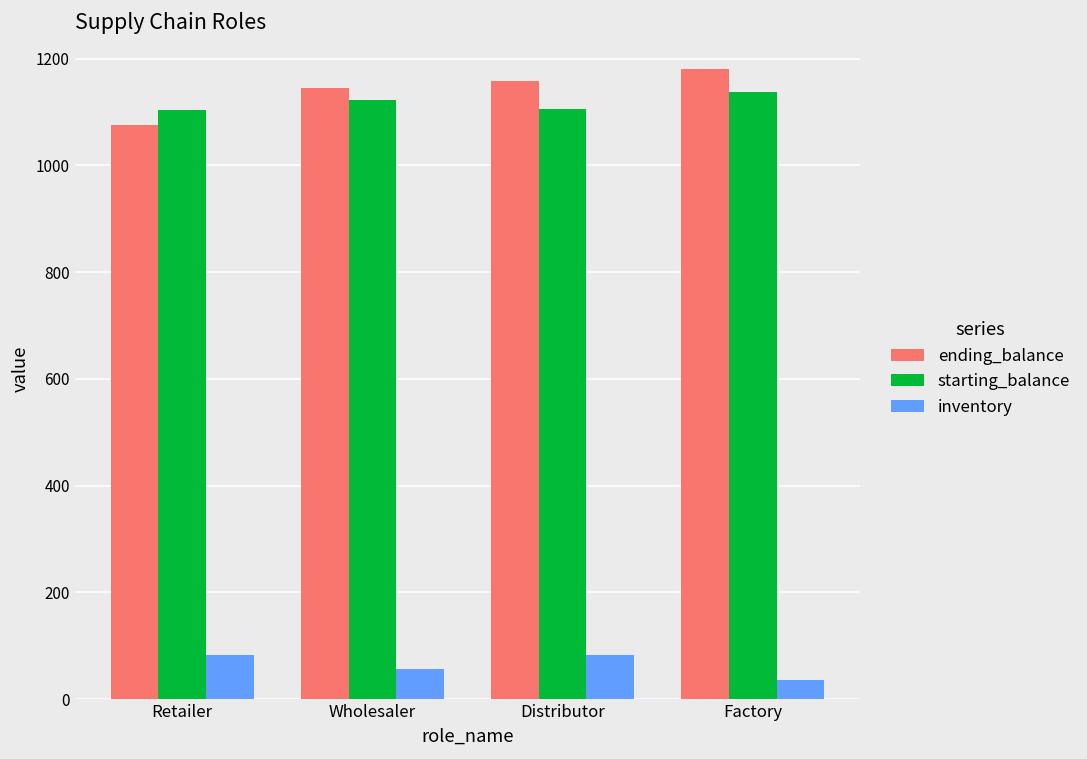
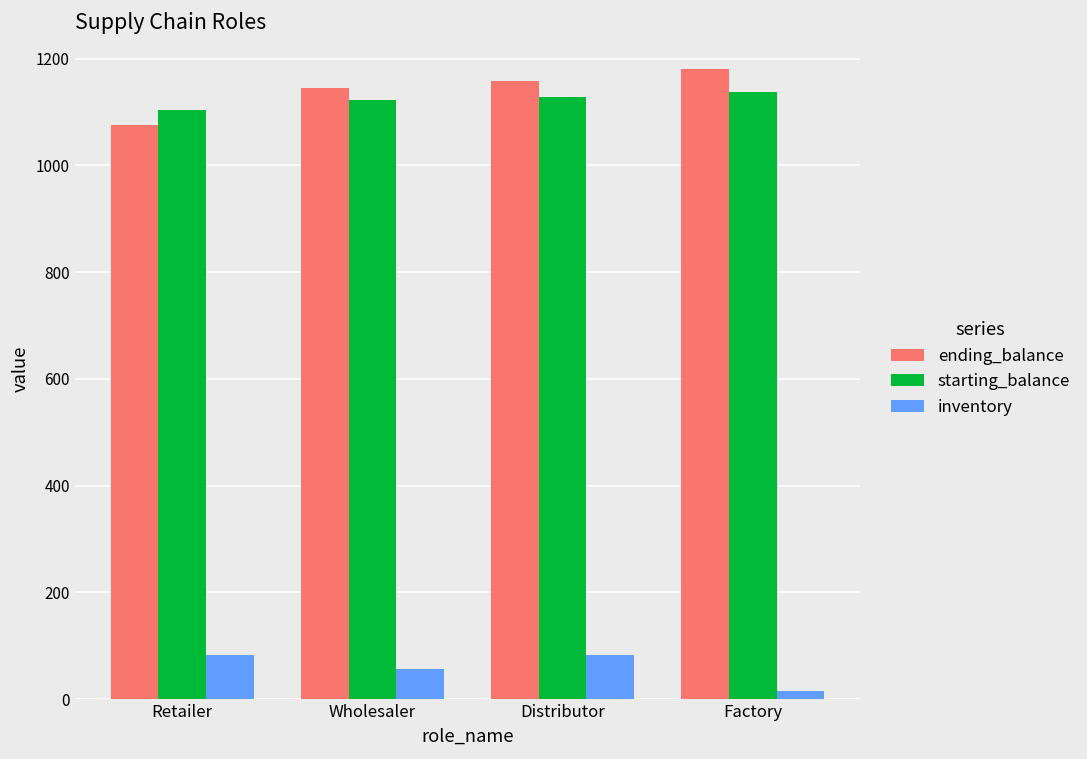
  {
    "ending_balance": {
      "Retailer": 1080,
      "Wholesaler": 1150,
      "Distributor": 1160,
      "Factory": 1180
    },
    "starting_balance": {
      "Retailer": 1100,
      "Wholesaler": 1120,
-     "Distributor": 1110,
+     "Distributor": 1130,
      "Factory": 1140
    },
    "inventory": {
      "Retailer": 80,
      "Wholesaler": 60,
      "Distributor": 80,
-     "Factory": 40
+     "Factory": 20
    }
  }
